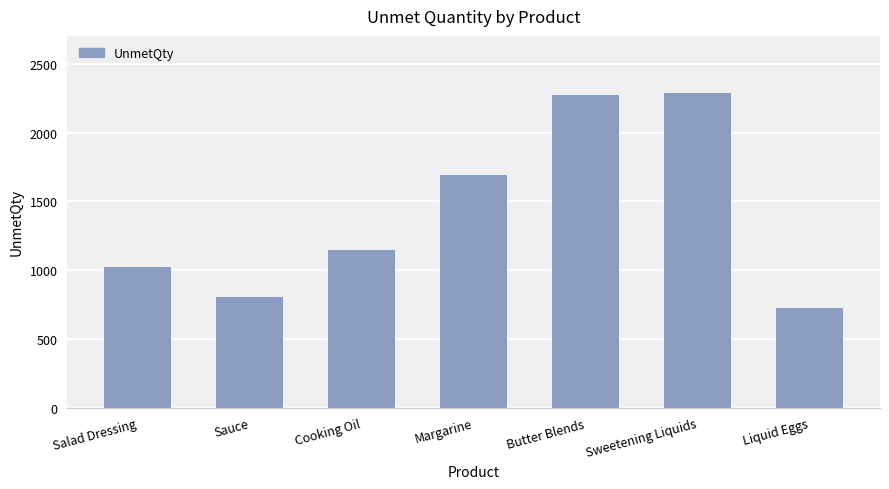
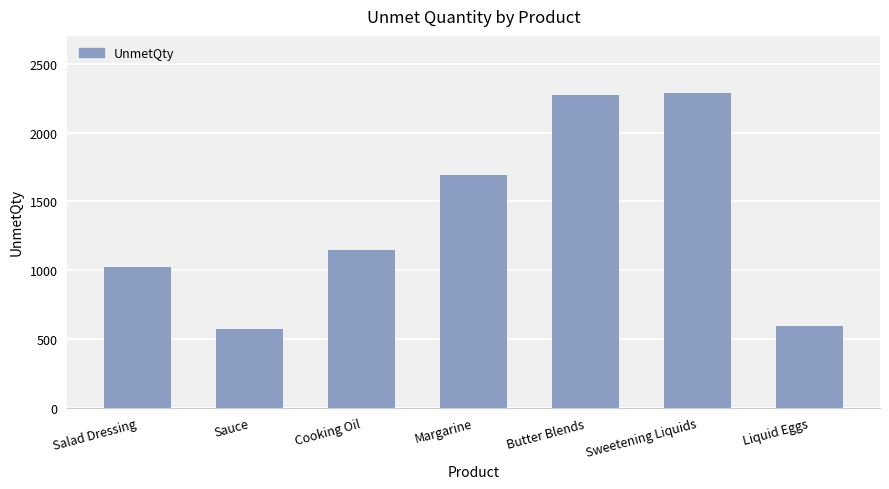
  {
    "Salad Dressing": 1020,
-   "Sauce": 810,
+   "Sauce": 570,
    "Cooking Oil": 1150,
    "Margarine": 1690,
    "Butter Blends": 2270,
    "Sweetening Liquids": 2290,
-   "Liquid Eggs": 720
+   "Liquid Eggs": 590
  }
